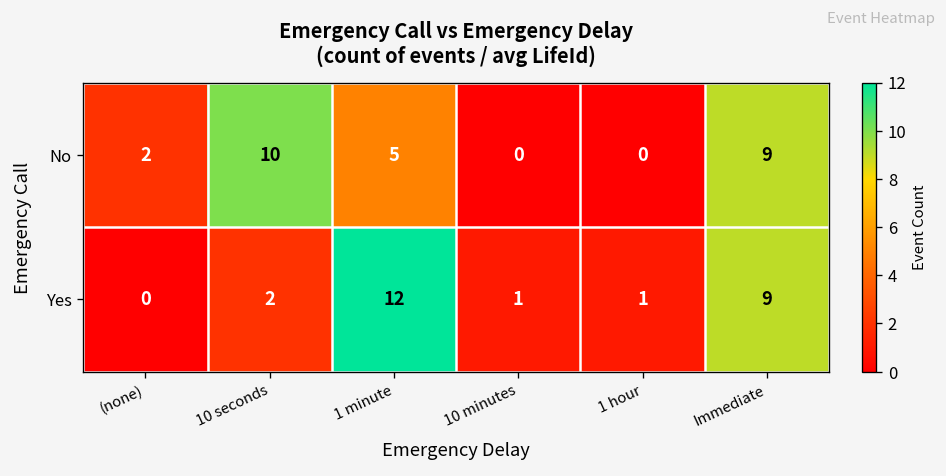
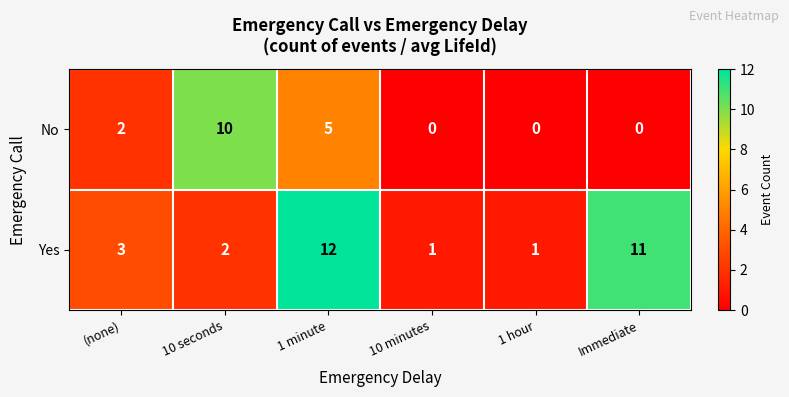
  {
    "No": {
      "(none)": 2,
      "10 seconds": 10,
      "1 minute": 5,
      "10 minutes": 0,
      "1 hour": 0,
-     "Immediate": 9
+     "Immediate": 0
    },
    "Yes": {
-     "(none)": 0,
+     "(none)": 3,
      "10 seconds": 2,
      "1 minute": 12,
      "10 minutes": 1,
      "1 hour": 1,
-     "Immediate": 9
+     "Immediate": 11
    }
  }
